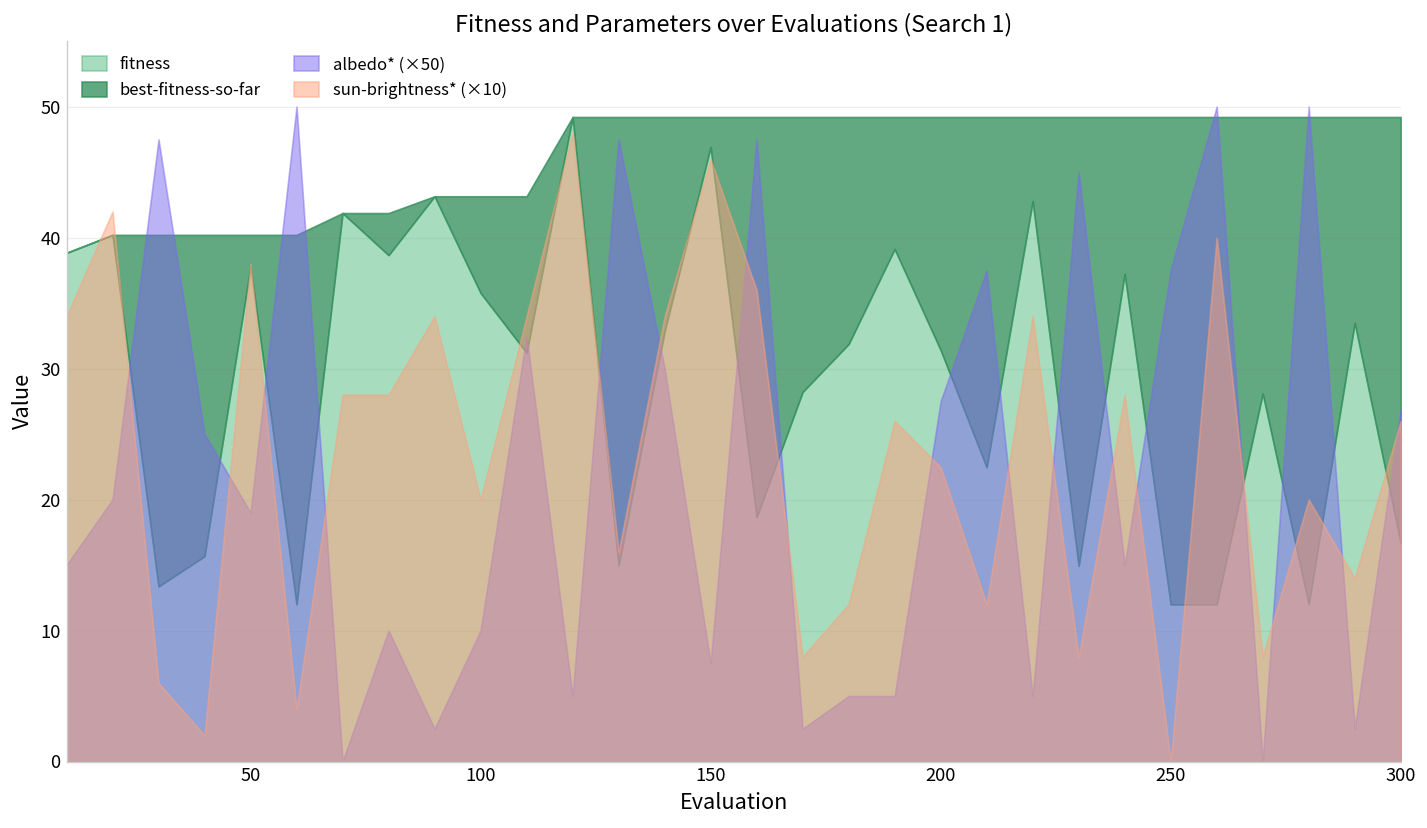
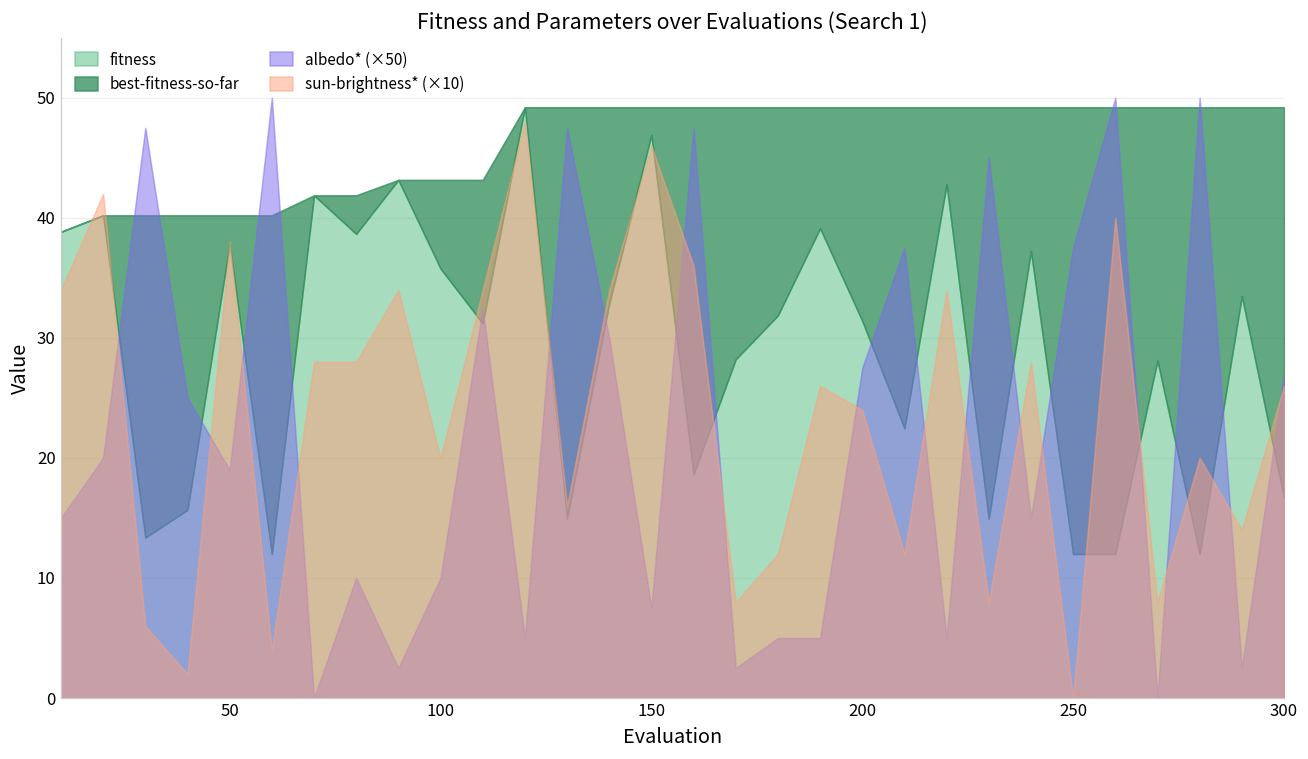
  {
    "albedo* (×50)": {
      "50": 19.0,
      "100": 10.0,
      "150": 7.5,
      "200": 27.5,
      "250": 37.5,
      "300": 26.8
    },
    "sun-brightness* (×10)": {
      "100": 20.0,
      "150": 46.0,
-     "200": 22.5,
+     "200": 24.0,
      "250": 0.0,
      "300": 26.0
    }
  }
